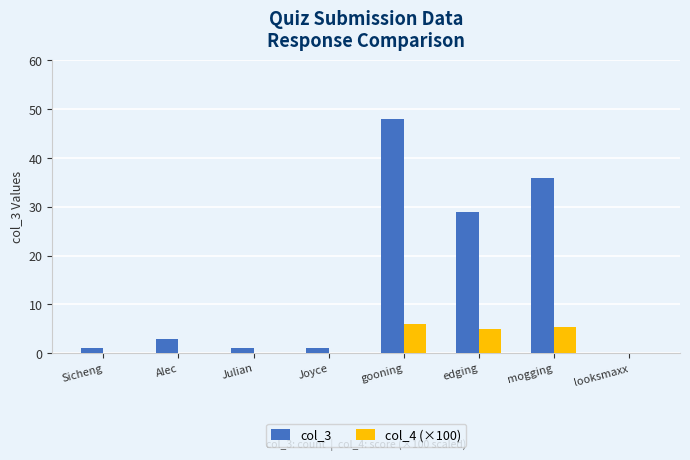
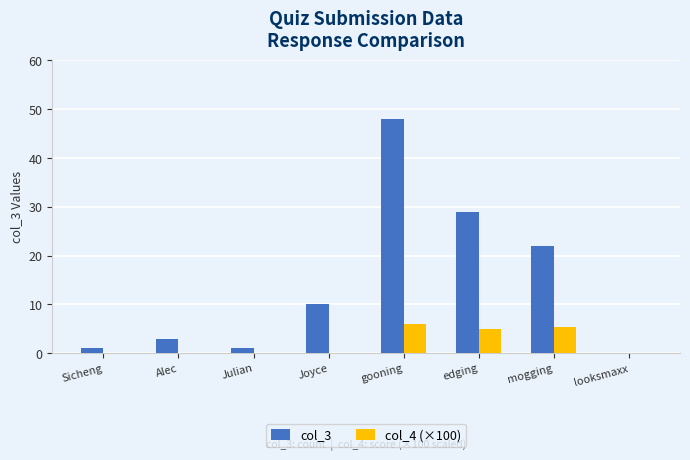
  {
    "col_3": {
      "Sicheng": 1,
      "Alec": 3,
      "Julian": 1,
-     "Joyce": 1,
+     "Joyce": 10,
      "gooning": 48,
      "edging": 29,
-     "mogging": 36,
+     "mogging": 22,
      "looksmaxx": 0
    },
    "col_4 (×100)": {
      "Sicheng": 0,
      "Alec": 0,
      "Julian": 0,
      "Joyce": 0,
      "gooning": 6,
      "edging": 5,
      "mogging": 5,
      "looksmaxx": 0
    }
  }
